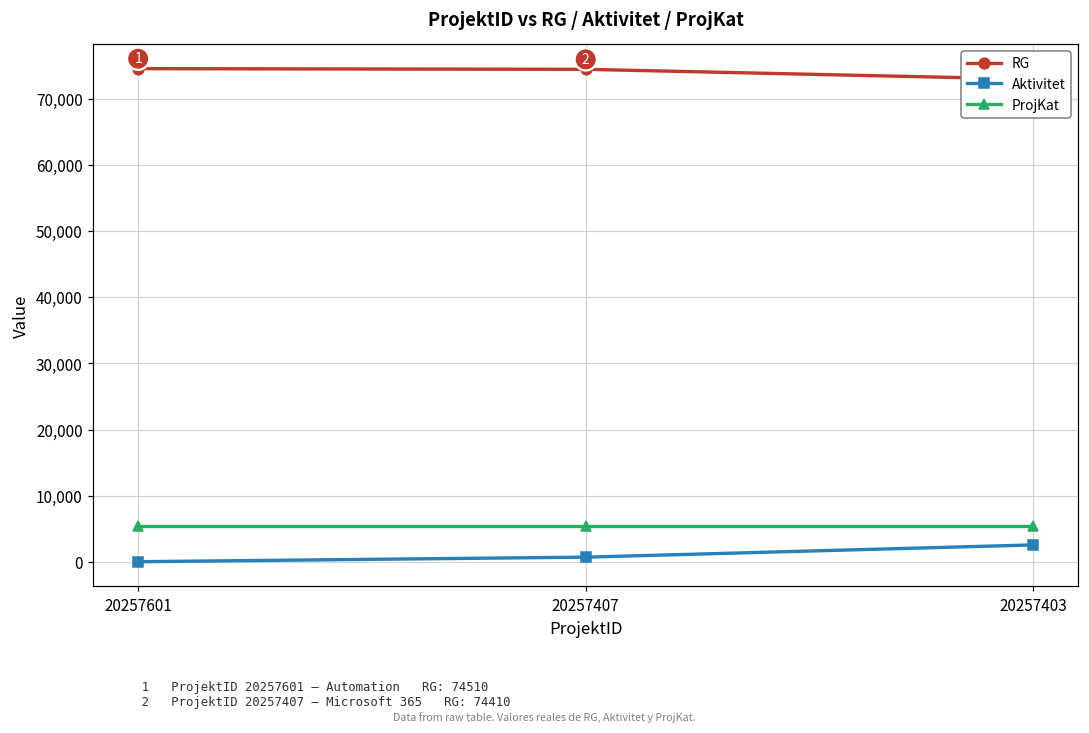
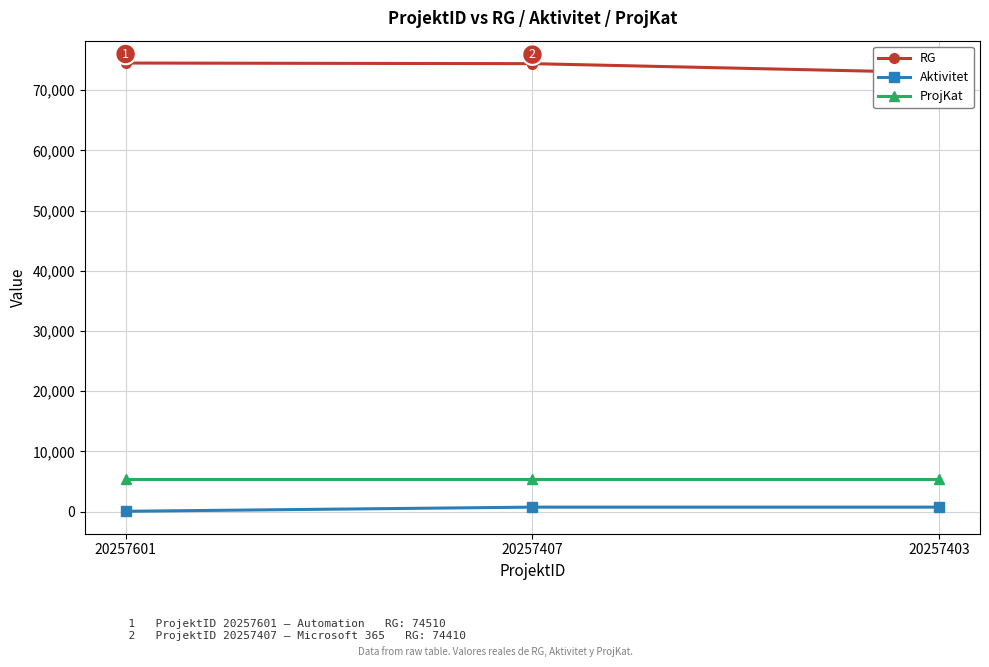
  {
    "Aktivitet": {
      "20257601": "0",
      "20257407": "1,000",
-     "20257403": "3,000"
+     "20257403": "1,000"
    },
    "ProjKat": {
      "20257601": "5,000",
      "20257407": "5,000",
      "20257403": "5,000"
    }
  }
